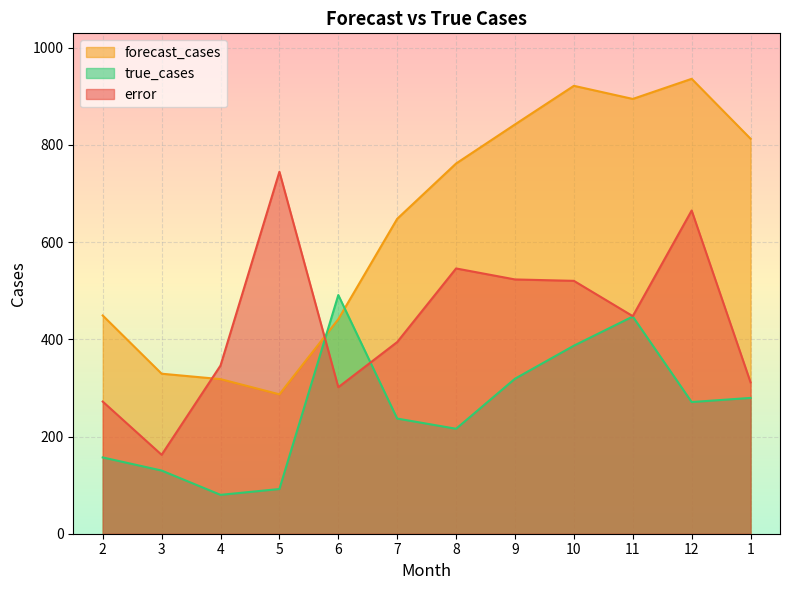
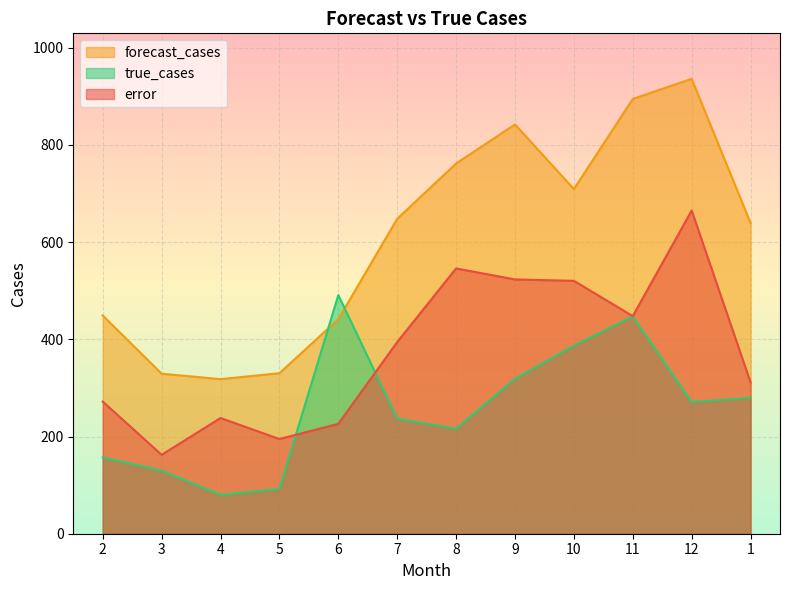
  {
    "forecast_cases": {
      "2": 450,
      "3": 330,
      "4": 320,
-     "5": 290,
+     "5": 330,
      "6": 440,
      "7": 650,
      "8": 760,
      "9": 840,
-     "10": 920,
+     "10": 710,
      "11": 890,
      "12": 940,
-     "1": 810
+     "1": 640
    },
    "true_cases": {
      "2": 160,
      "3": 130,
      "4": 80,
      "5": 90,
      "6": 490,
      "7": 240,
      "8": 220,
      "9": 320,
      "10": 390,
      "12": 270,
      "1": 280
    },
    "error": {
      "2": 270,
      "3": 160,
-     "4": 350,
-     "5": 740,
-     "6": 300,
+     "4": 240,
+     "5": 190,
+     "6": 230,
      "7": 390,
      "8": 550,
      "9": 520,
      "10": 520,
      "12": 670,
      "1": 310
    }
  }
